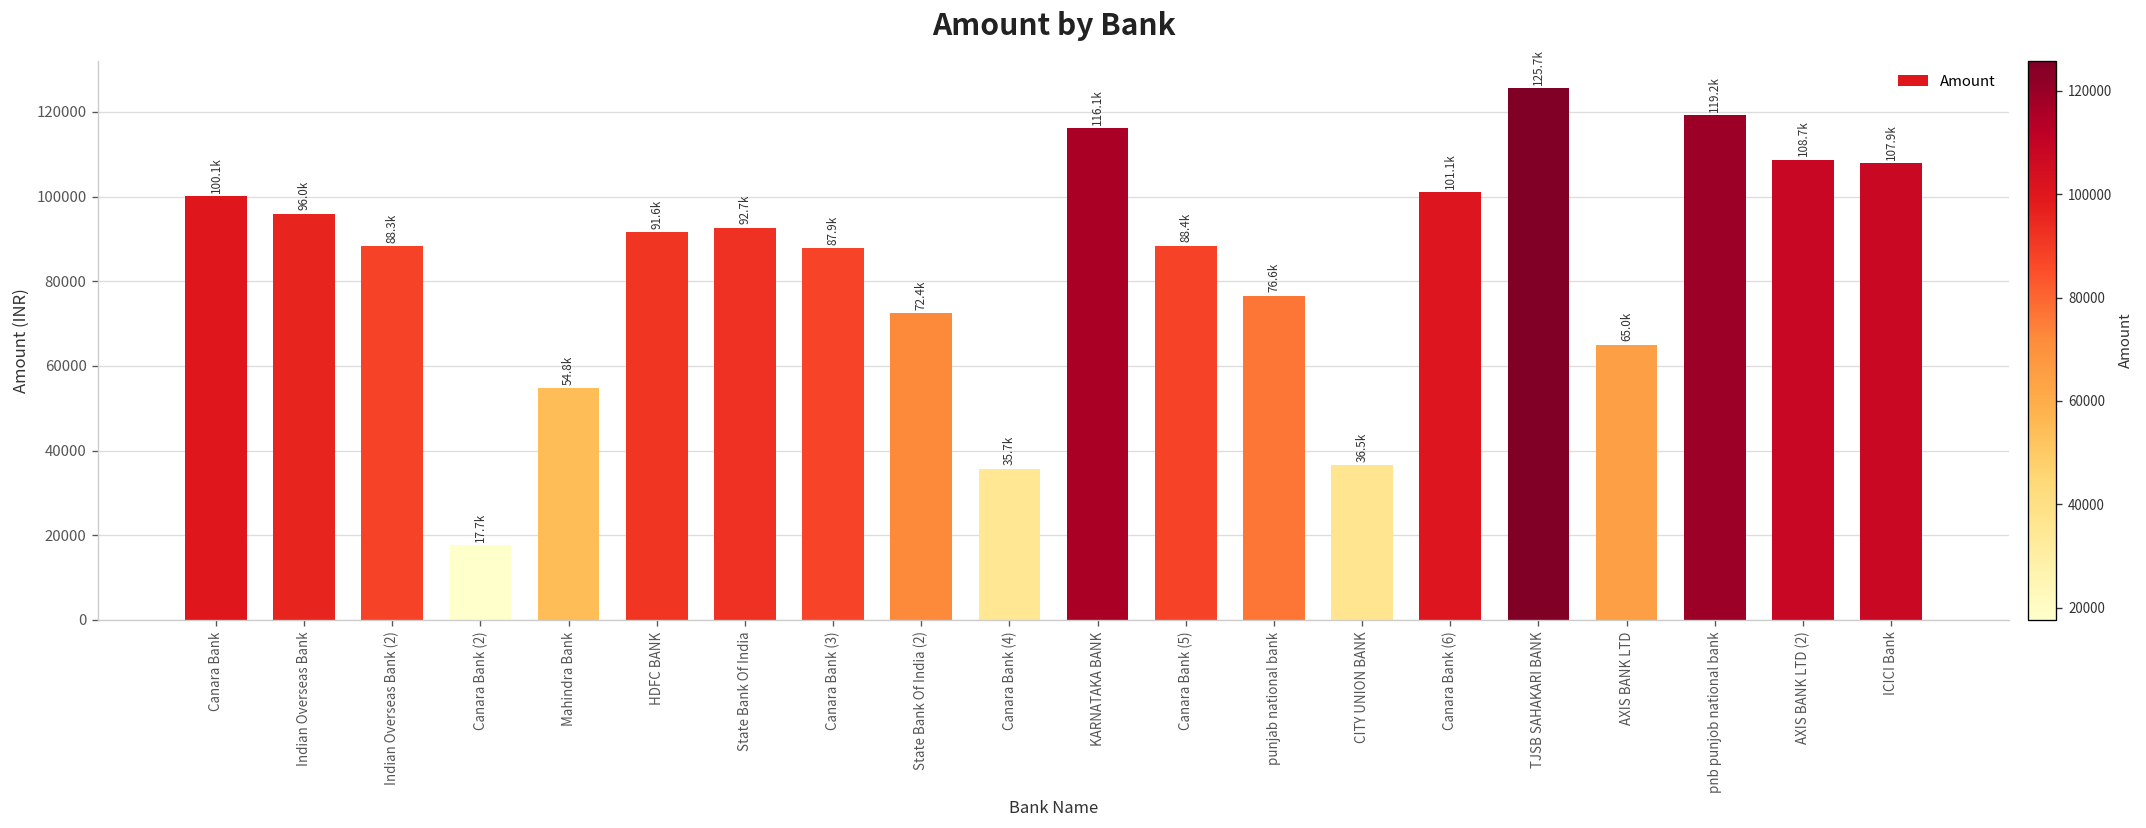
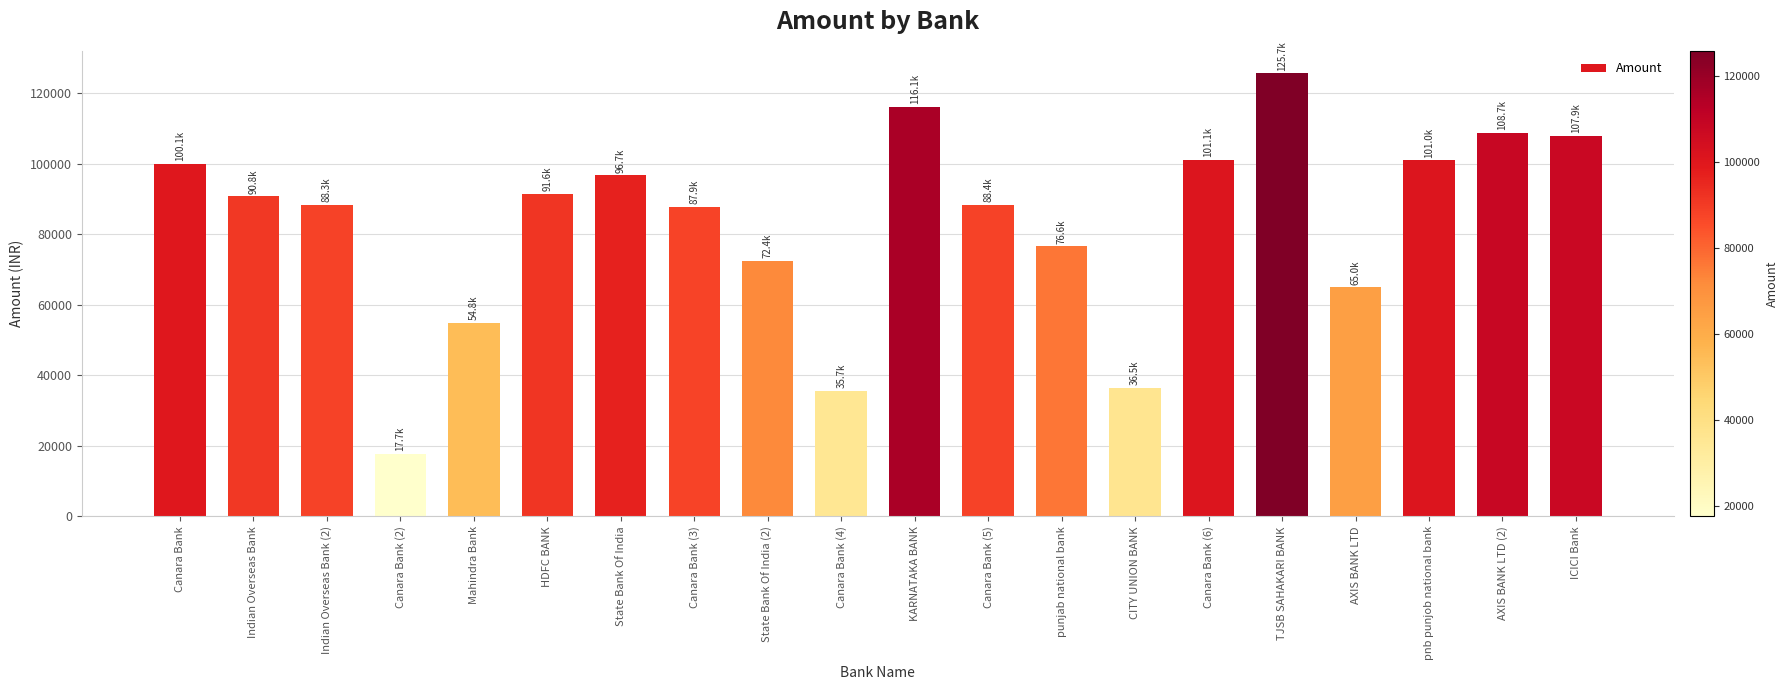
  {
    "Canara Bank": "100.1k",
-   "Indian Overseas Bank": "96.0k",
+   "Indian Overseas Bank": "90.8k",
    "Indian Overseas Bank (2)": "88.3k",
    "Canara Bank (2)": "17.7k",
    "Mahindra Bank": "54.8k",
    "HDFC BANK": "91.6k",
-   "State Bank Of India": "92.7k",
+   "State Bank Of India": "96.7k",
    "Canara Bank (3)": "87.9k",
    "State Bank Of India (2)": "72.4k",
    "Canara Bank (4)": "35.7k",
    "KARNATAKA BANK": "116.1k",
    "Canara Bank (5)": "88.4k",
    "punjab national bank": "76.6k",
    "CITY UNION BANK": "36.5k",
    "Canara Bank (6)": "101.1k",
    "TJSB SAHAKARI BANK": "125.7k",
    "AXIS BANK LTD": "65.0k",
-   "pnb punjob national bank": "119.2k",
+   "pnb punjob national bank": "101.0k",
    "AXIS BANK LTD (2)": "108.7k",
    "ICICI Bank": "107.9k"
  }
